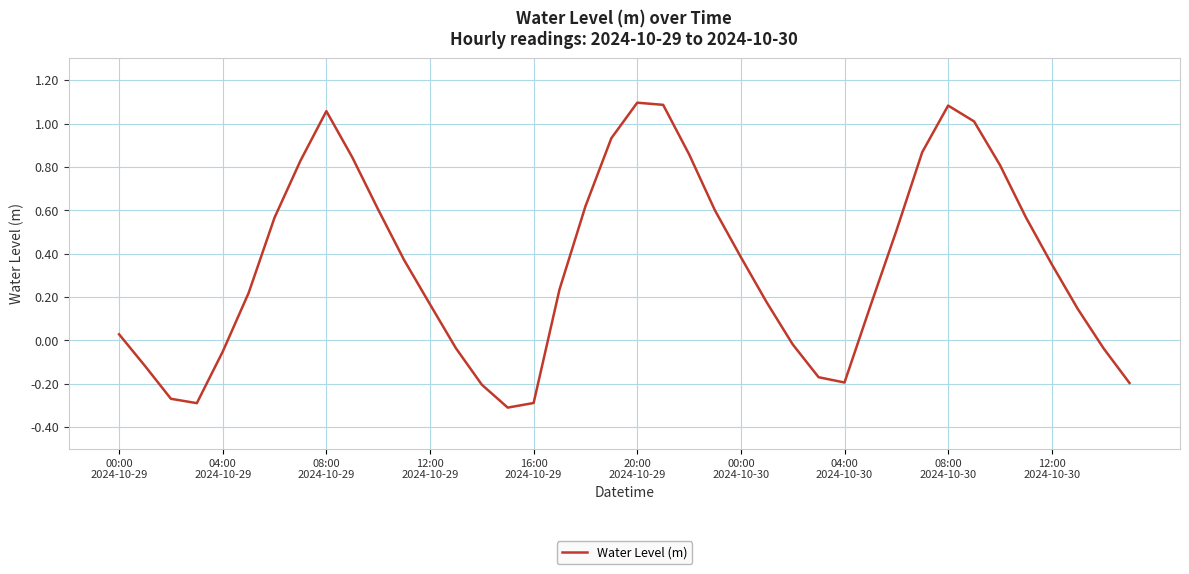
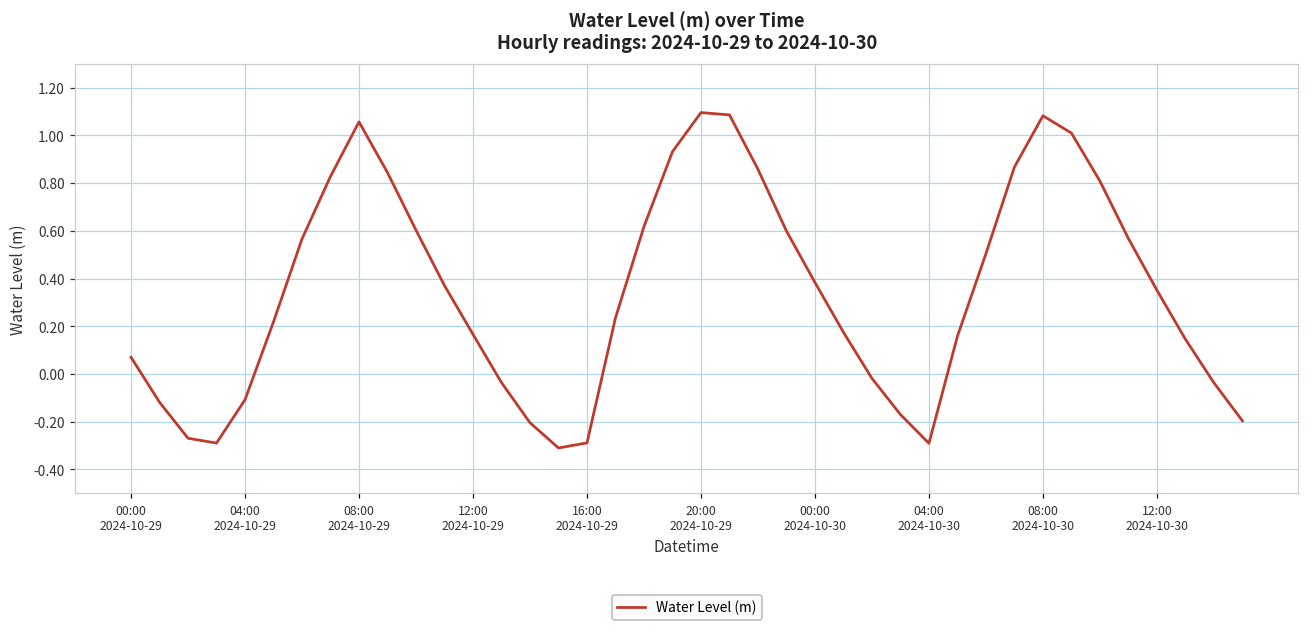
  {
-   "00:00 2024-10-29": 0.03,
-   "04:00 2024-10-29": -0.05,
+   "00:00 2024-10-29": 0.07,
+   "04:00 2024-10-29": -0.11,
    "08:00 2024-10-29": 1.06,
    "12:00 2024-10-29": 0.17,
    "16:00 2024-10-29": -0.29,
    "20:00 2024-10-29": 1.10,
    "00:00 2024-10-30": 0.38,
-   "04:00 2024-10-30": -0.19,
+   "04:00 2024-10-30": -0.29,
    "08:00 2024-10-30": 1.08,
    "12:00 2024-10-30": 0.35
  }
